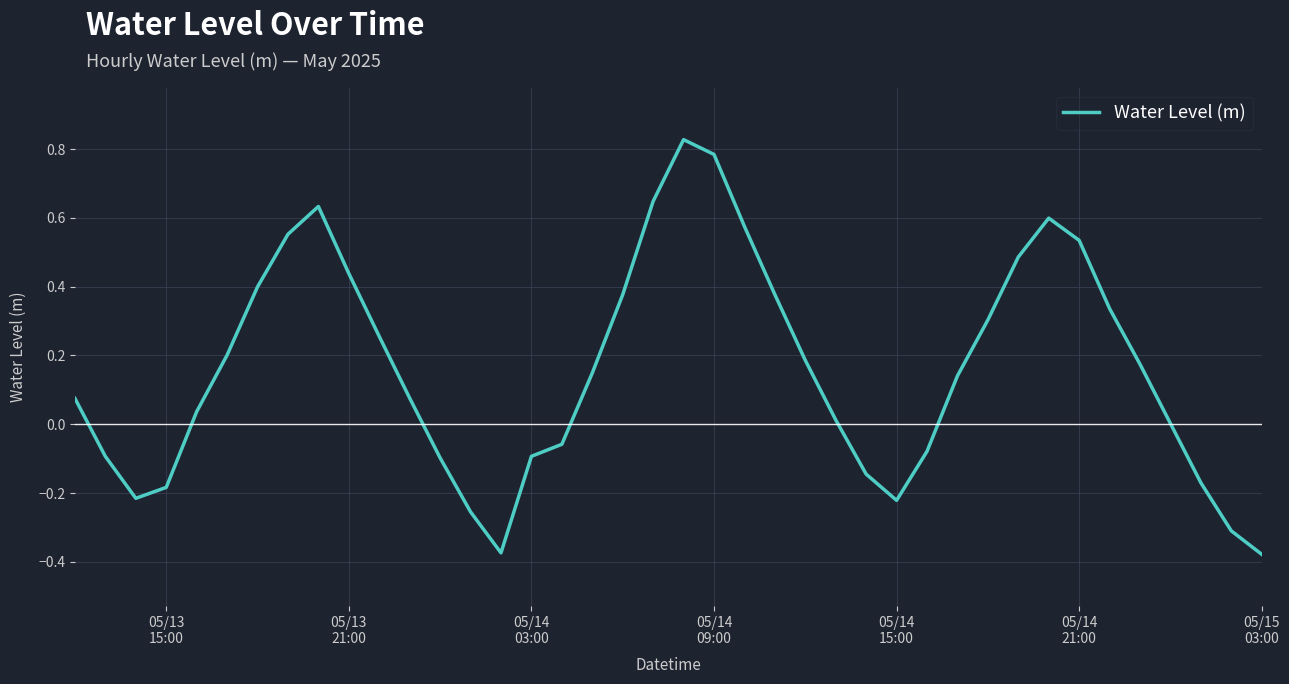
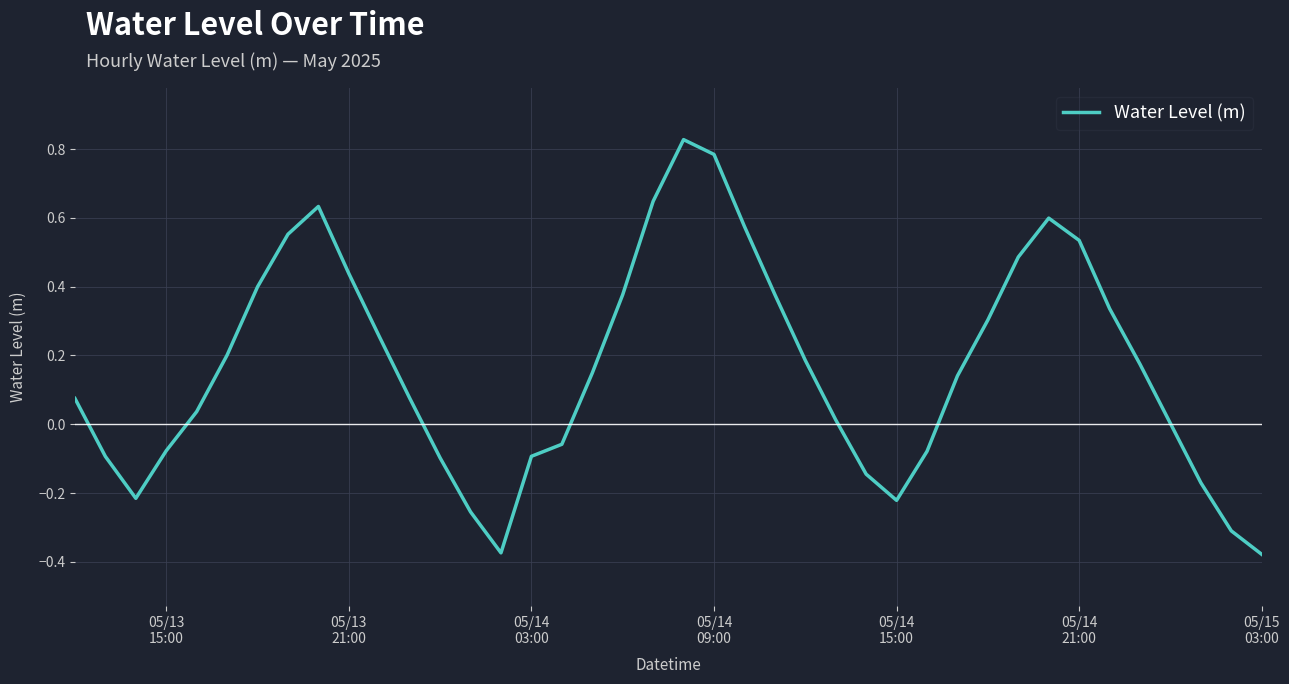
  {
-   "05/13 15:00": -0.18,
+   "05/13 15:00": -0.08,
    "05/13 21:00": 0.44,
    "05/14 03:00": -0.09,
    "05/14 09:00": 0.78,
    "05/14 15:00": -0.22,
    "05/14 21:00": 0.53,
    "05/15 03:00": -0.38
  }
